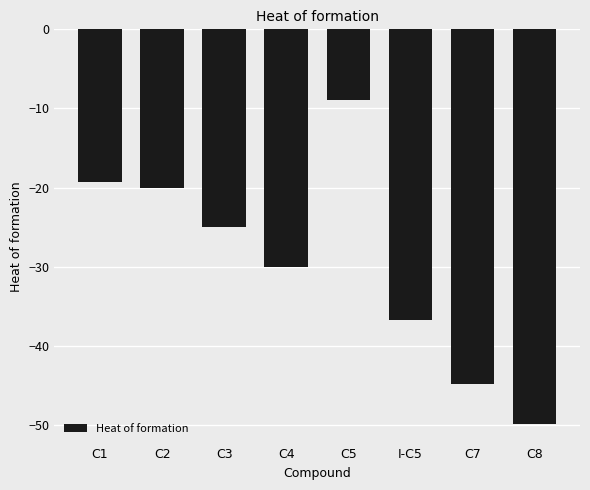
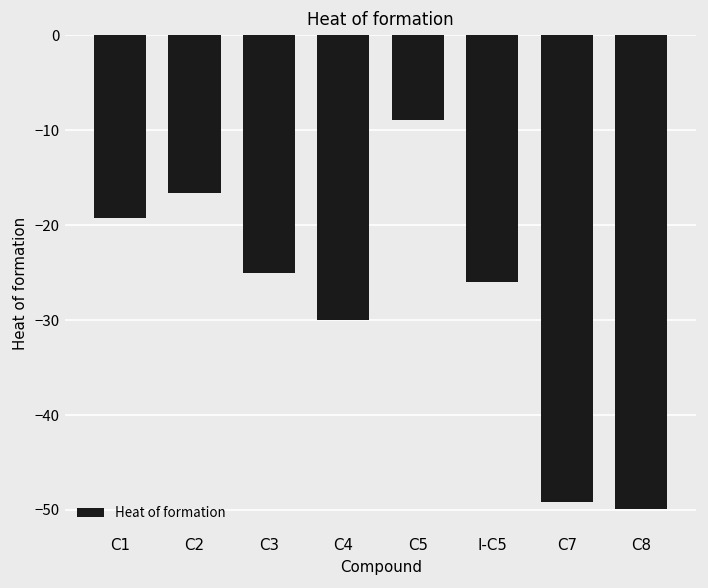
  {
    "C1": -19,
-   "C2": -20,
+   "C2": -17,
    "C3": -25,
    "C4": -30,
    "C5": -9,
-   "I-C5": -37,
-   "C7": -45,
+   "I-C5": -26,
+   "C7": -49,
    "C8": -50
  }
